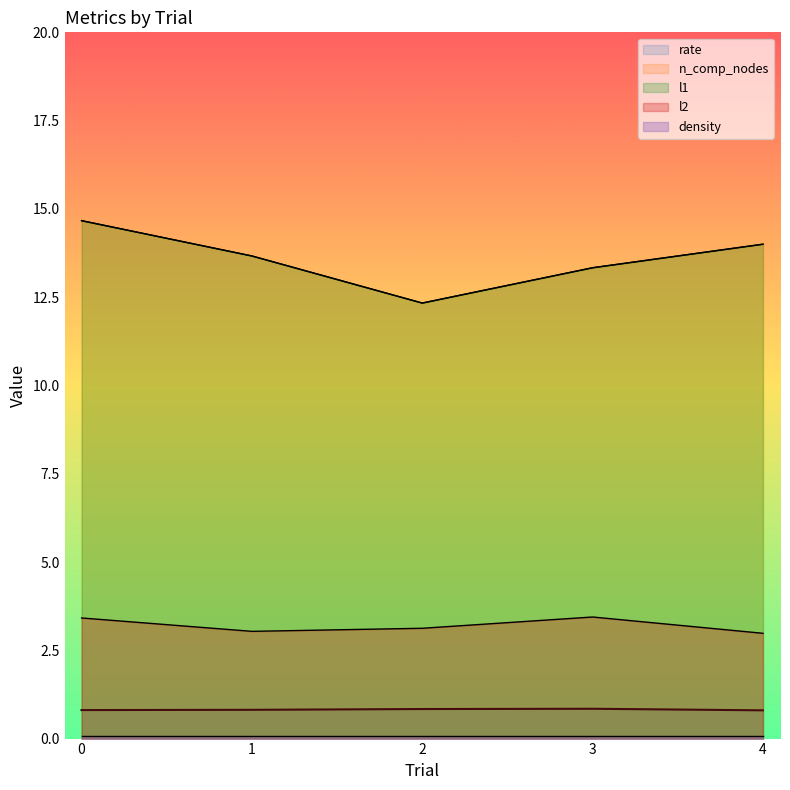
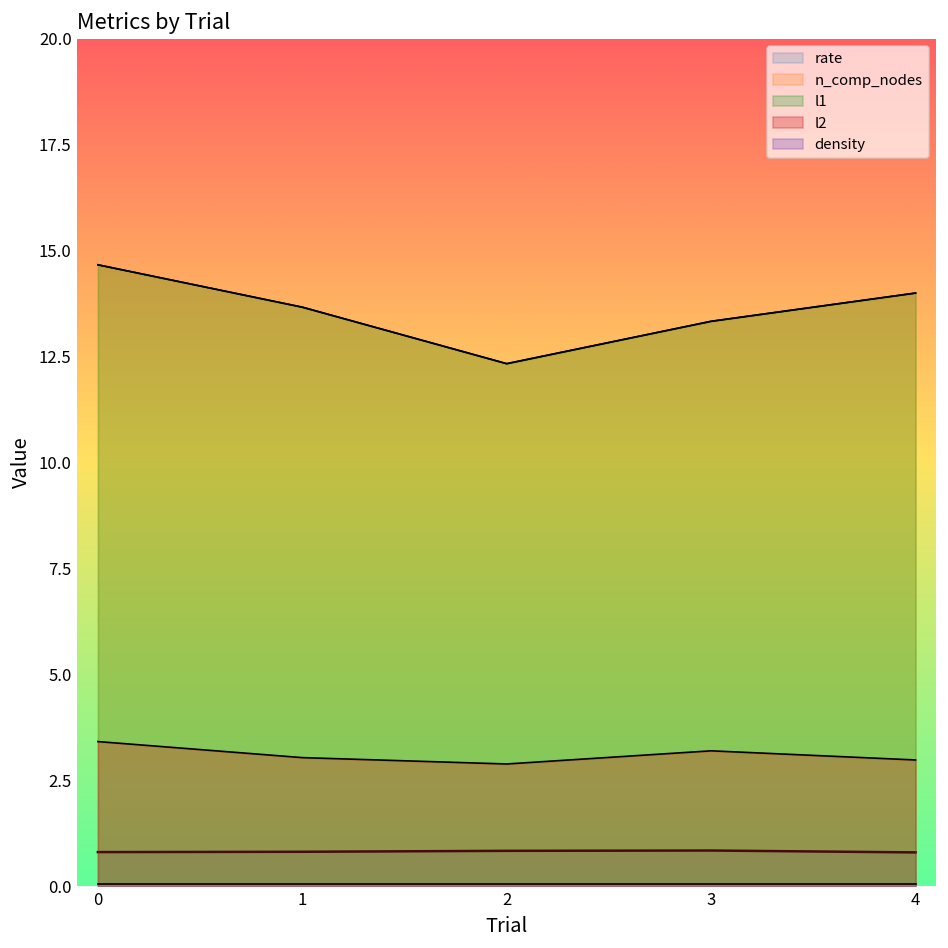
  {
    "l2": {
      "0": 3.4,
      "1": 3.0,
-     "2": 3.1,
-     "3": 3.4,
+     "2": 2.9,
+     "3": 3.2,
      "4": 3.0
    },
    "density": {
      "0": 0.1,
      "1": 0.1,
      "2": 0.1,
      "3": 0.1,
      "4": 0.1
    }
  }
